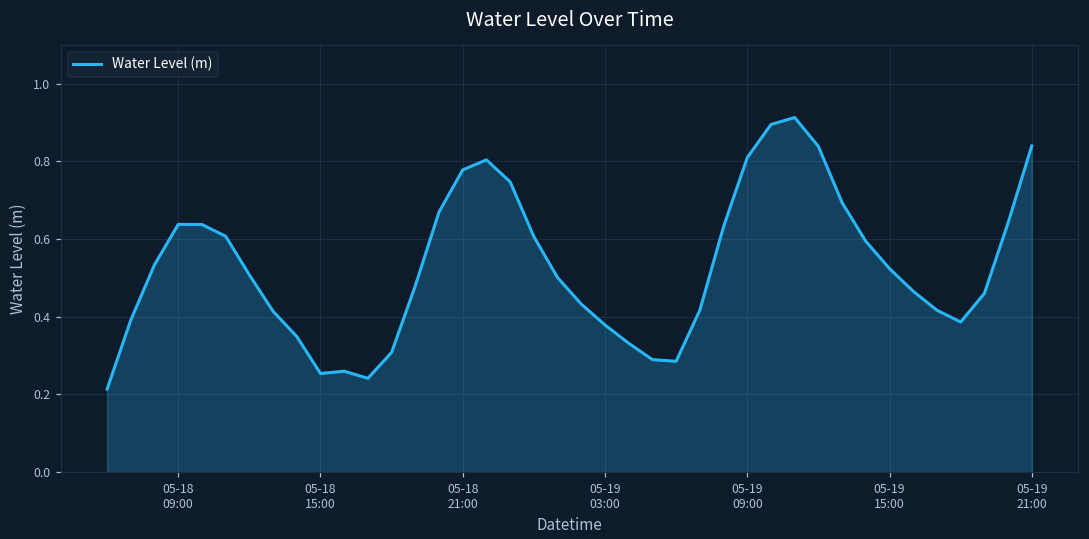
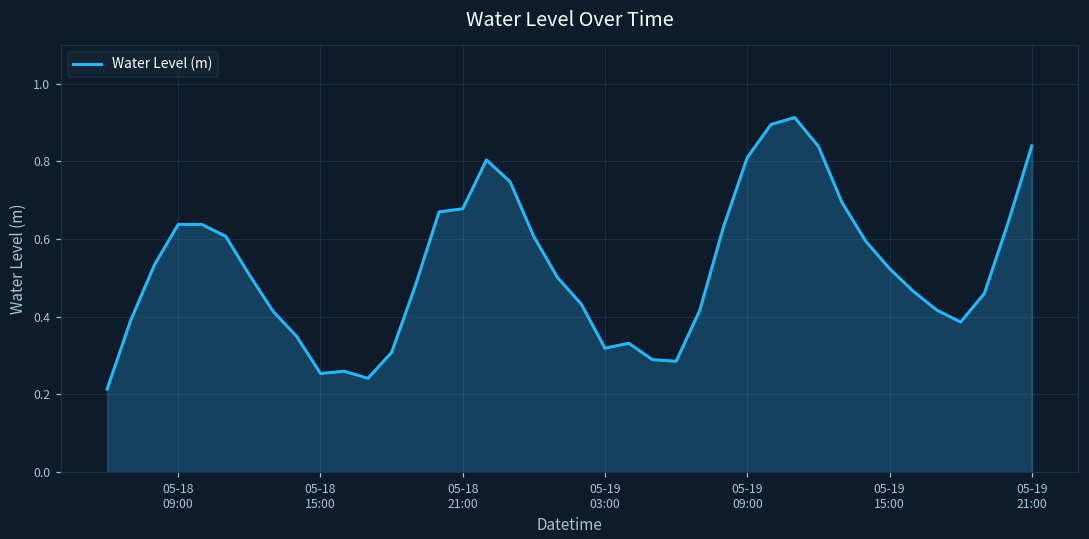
  {
    "05-18 09:00": 0.64,
    "05-18 15:00": 0.25,
-   "05-18 21:00": 0.78,
-   "05-19 03:00": 0.38,
+   "05-18 21:00": 0.68,
+   "05-19 03:00": 0.32,
    "05-19 09:00": 0.81,
    "05-19 15:00": 0.52,
    "05-19 21:00": 0.84
  }
